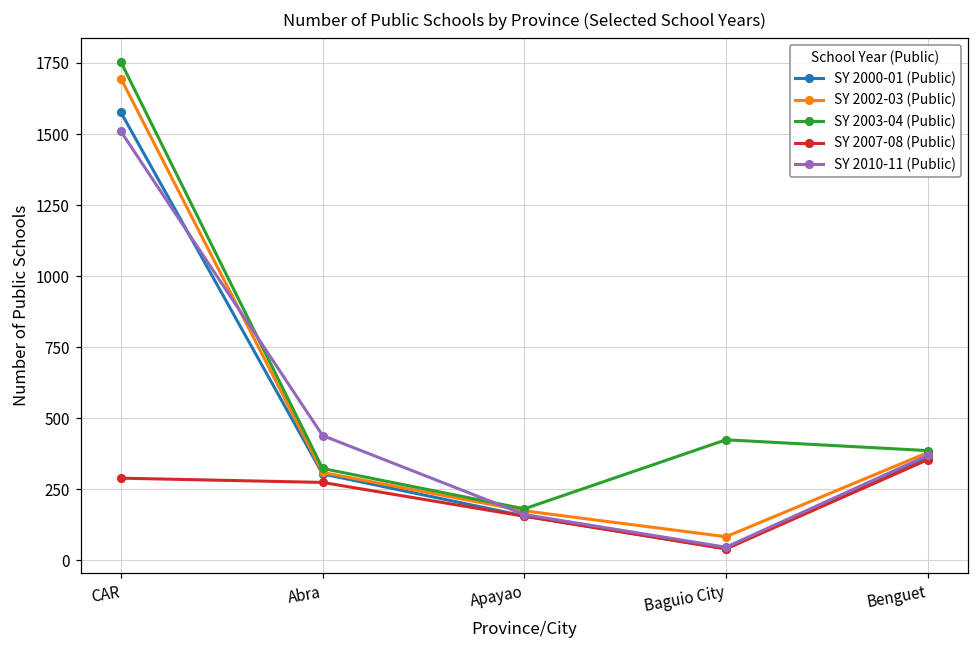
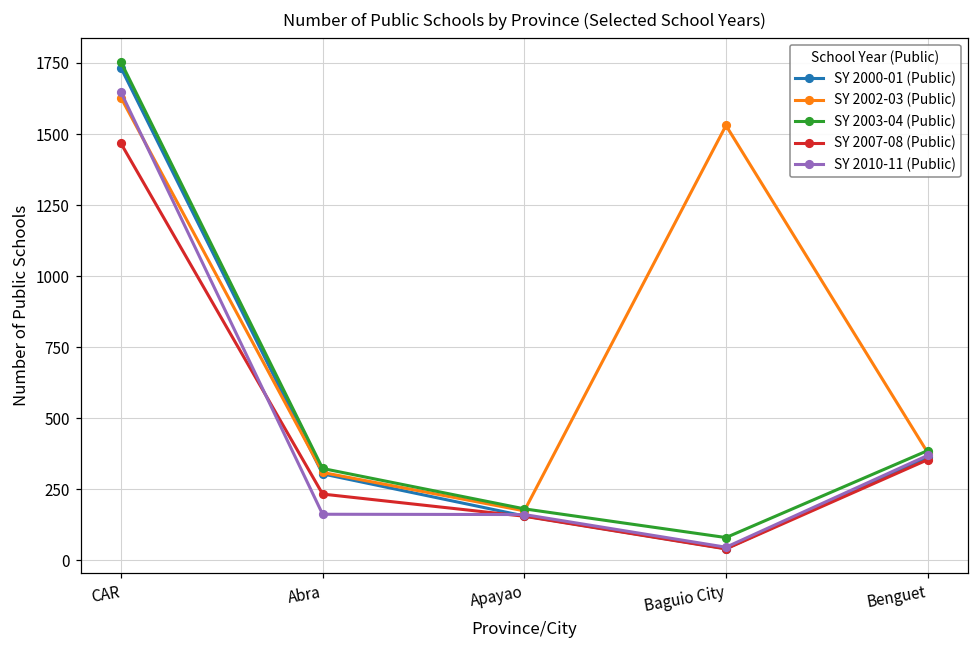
  {
    "SY 2000-01 (Public)": {
-     "CAR": 1580
+     "CAR": 1730
    },
    "SY 2002-03 (Public)": {
-     "CAR": 1700,
-     "Baguio City": 80
+     "CAR": 1630,
+     "Baguio City": 1530
    },
    "SY 2003-04 (Public)": {
      "CAR": 1750,
      "Abra": 320,
-     "Baguio City": 420
+     "Baguio City": 80
    },
    "SY 2007-08 (Public)": {
-     "CAR": 290,
-     "Abra": 270
+     "CAR": 1470,
+     "Abra": 230
    },
    "SY 2010-11 (Public)": {
-     "CAR": 1510,
-     "Abra": 440
+     "CAR": 1650,
+     "Abra": 160
    }
  }
